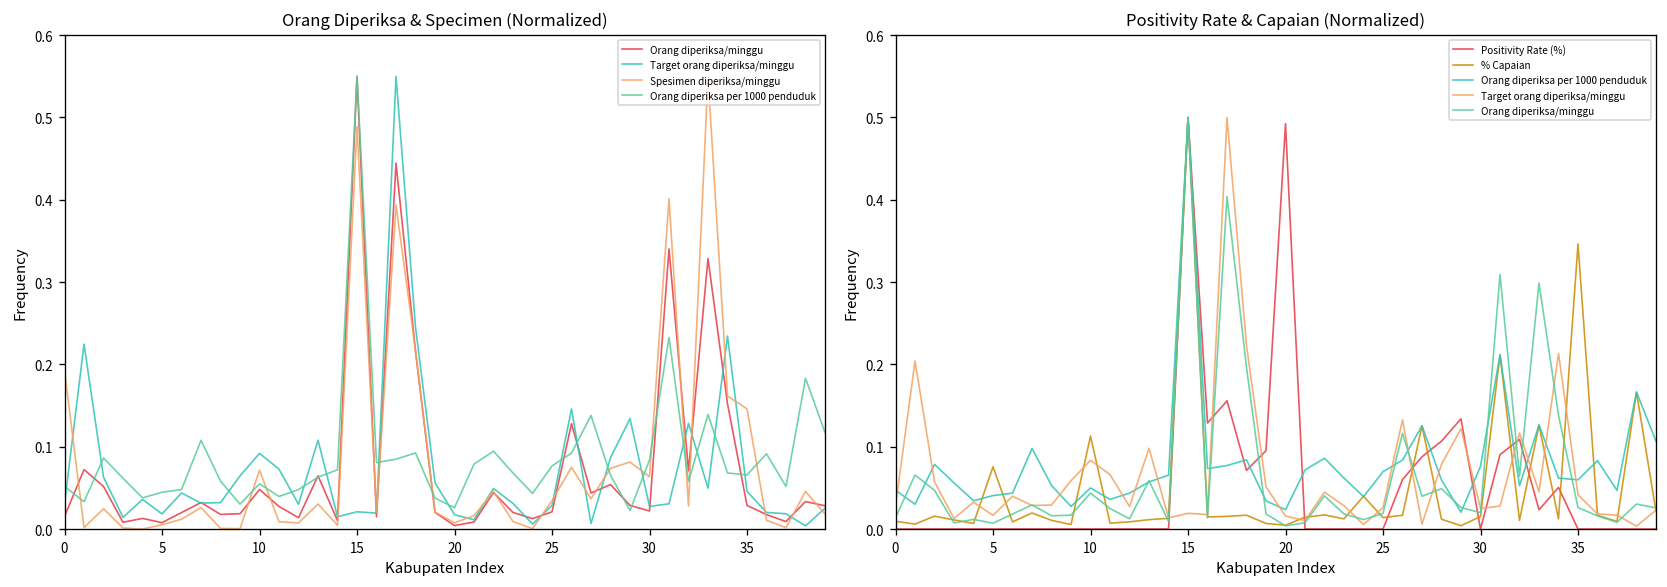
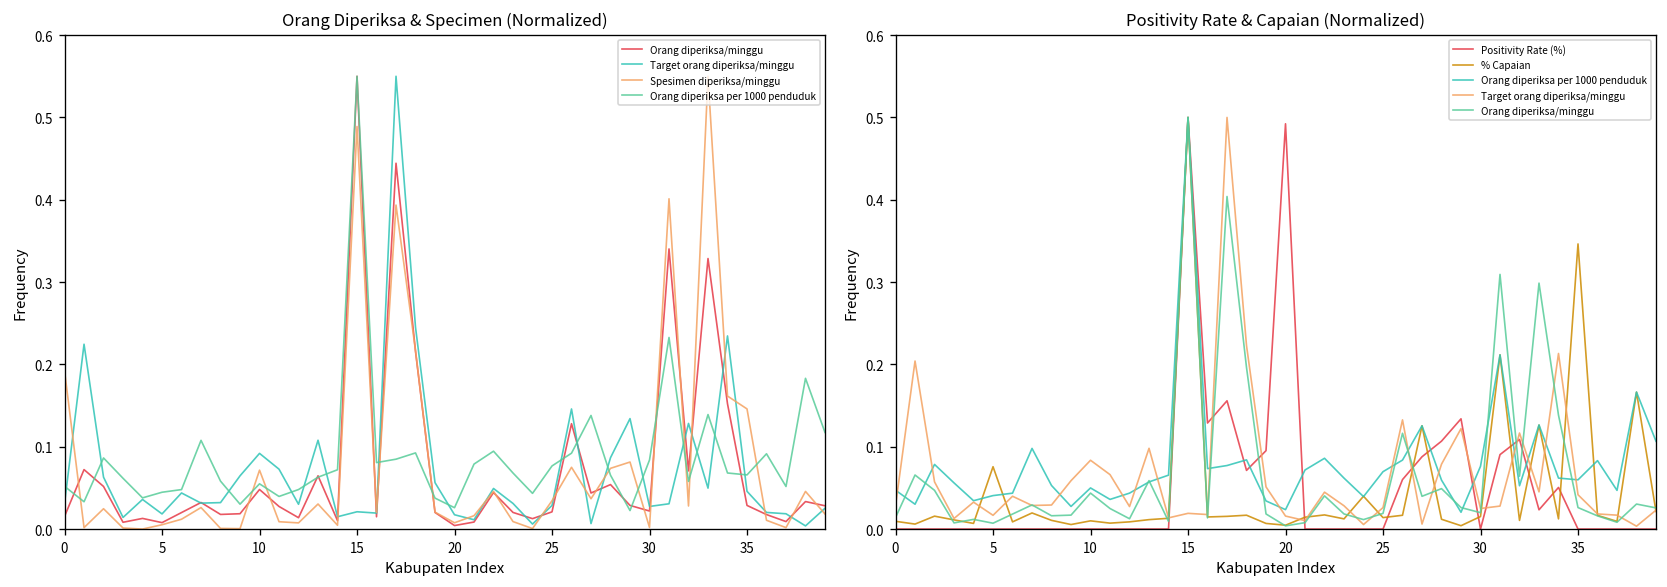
  {
    "Orang Diperiksa & Specimen (Normalized)": {
      "Spesimen diperiksa/minggu": {
        "0": 0.19,
        "10": 0.07,
        "15": 0.49,
        "25": 0.03,
-       "30": 0.06,
+       "30": 0.00,
        "35": 0.15
      }
    },
    "Positivity Rate & Capaian (Normalized)": {
      "Positivity Rate (%)": {
        "0": 0.00,
        "5": 0.00,
        "10": 0.00,
        "20": 0.49,
        "25": 0.00,
        "30": 0.00,
        "35": 0.00
      },
      "% Capaian": {
        "0": 0.01,
        "5": 0.08,
-       "10": 0.11,
+       "10": 0.01,
        "25": 0.01,
        "30": 0.02,
        "35": 0.35
      },
      "Target orang diperiksa/minggu": {
        "0": 0.03,
        "5": 0.02,
        "10": 0.08,
        "15": 0.02,
        "20": 0.02,
        "25": 0.03,
        "30": 0.02,
        "35": 0.04
      }
    }
  }
